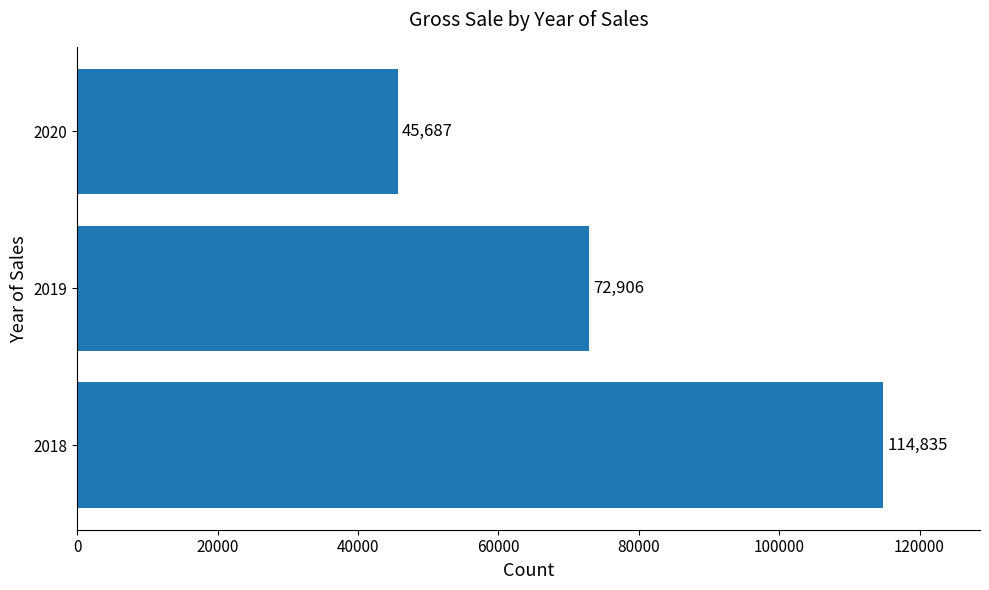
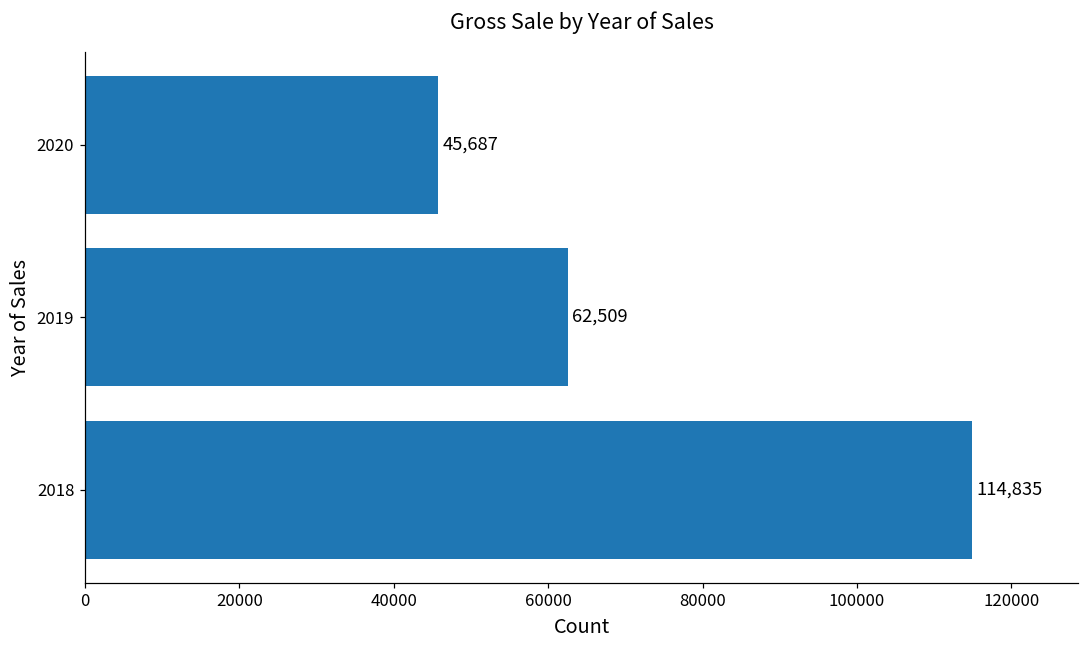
  {
    "2020": "45,687",
-   "2019": "72,906",
+   "2019": "62,509",
    "2018": "114,835"
  }
